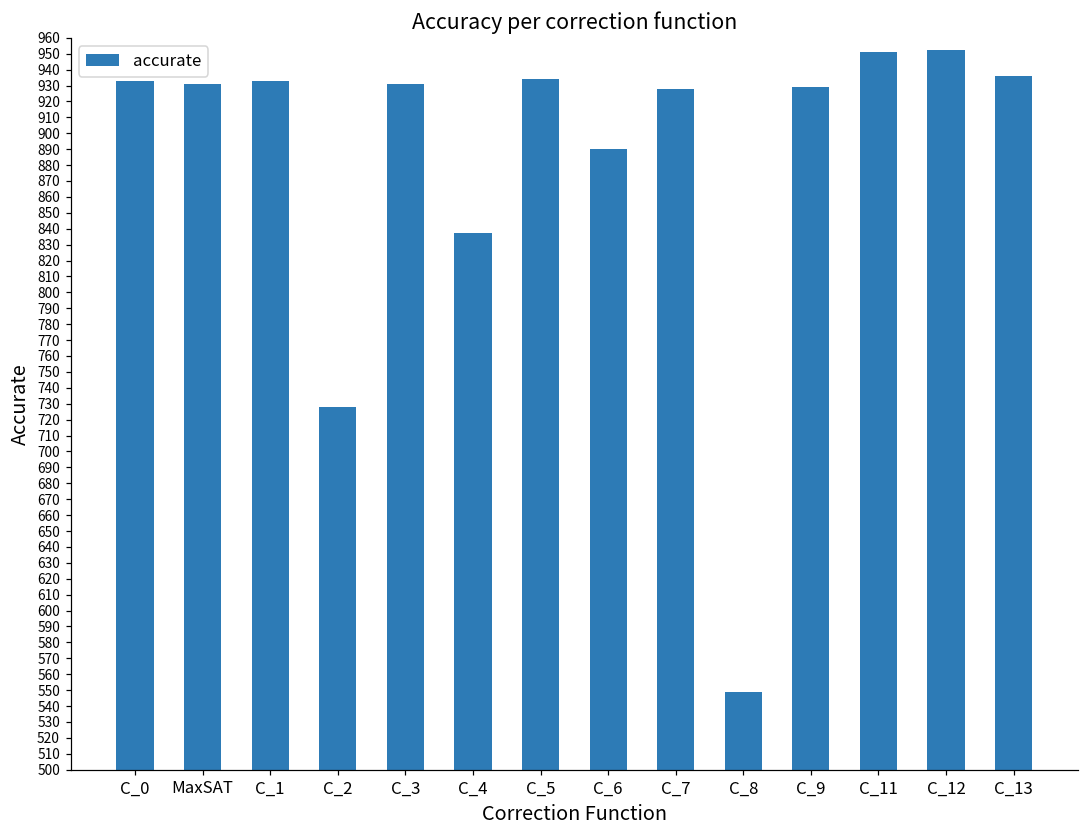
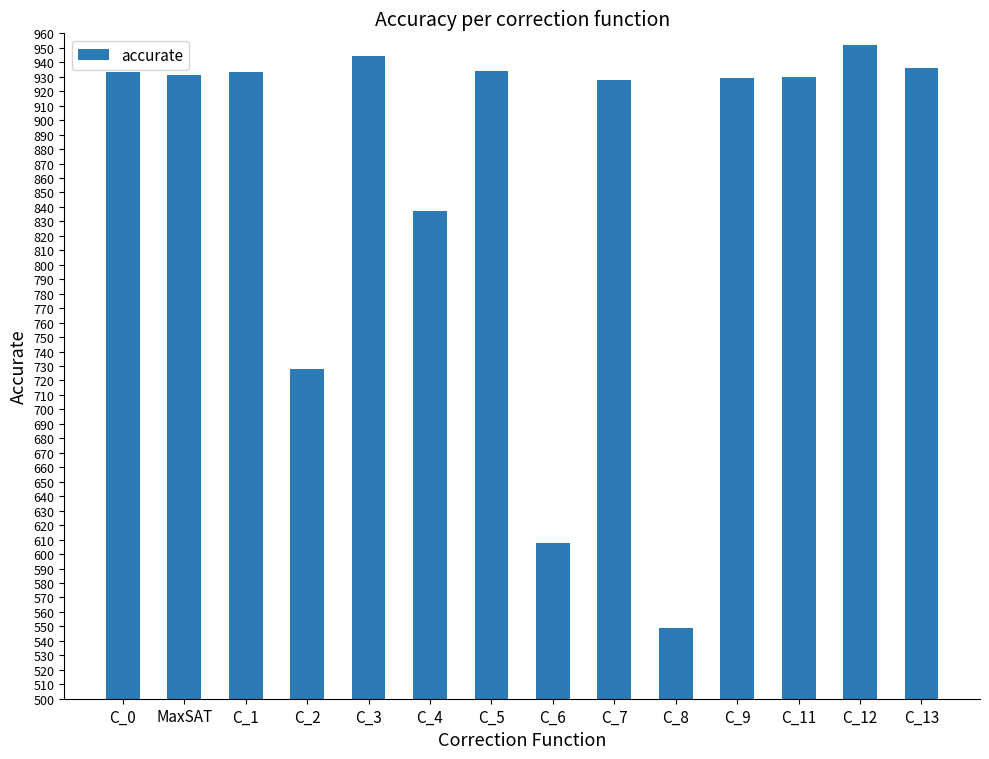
  {
    "C_0": 933,
    "MaxSAT": 931,
    "C_1": 933,
    "C_2": 728,
-   "C_3": 931,
+   "C_3": 944,
    "C_4": 837,
    "C_5": 934,
-   "C_6": 890,
+   "C_6": 608,
    "C_7": 928,
    "C_8": 549,
    "C_9": 929,
-   "C_11": 951,
+   "C_11": 930,
    "C_12": 952,
    "C_13": 936
  }
